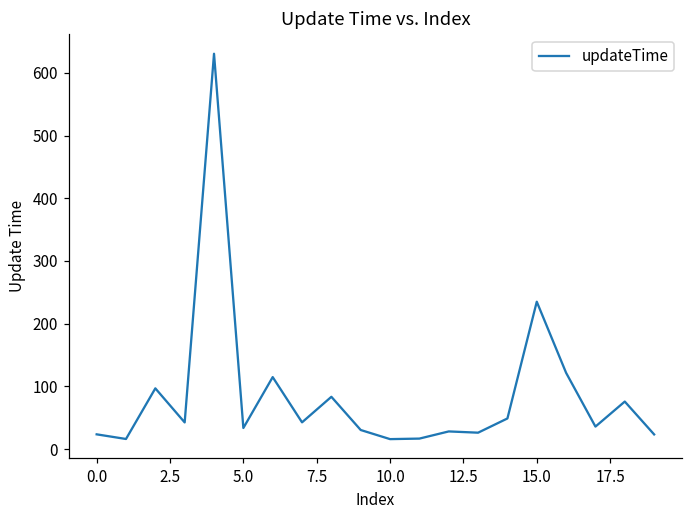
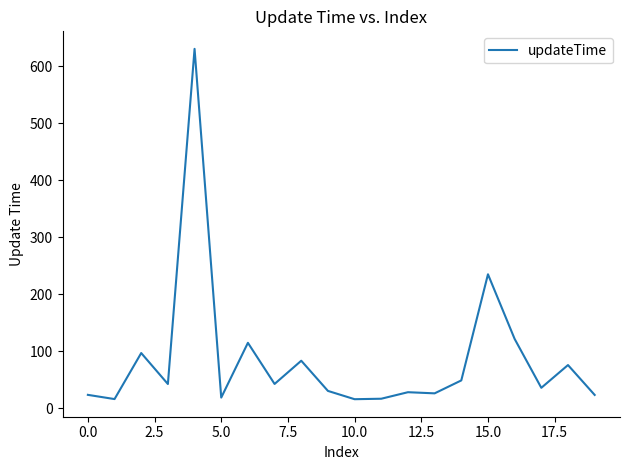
  {
    "0.0": 20,
-   "5.0": 30,
+   "5.0": 20,
    "10.0": 20,
    "15.0": 230
  }
